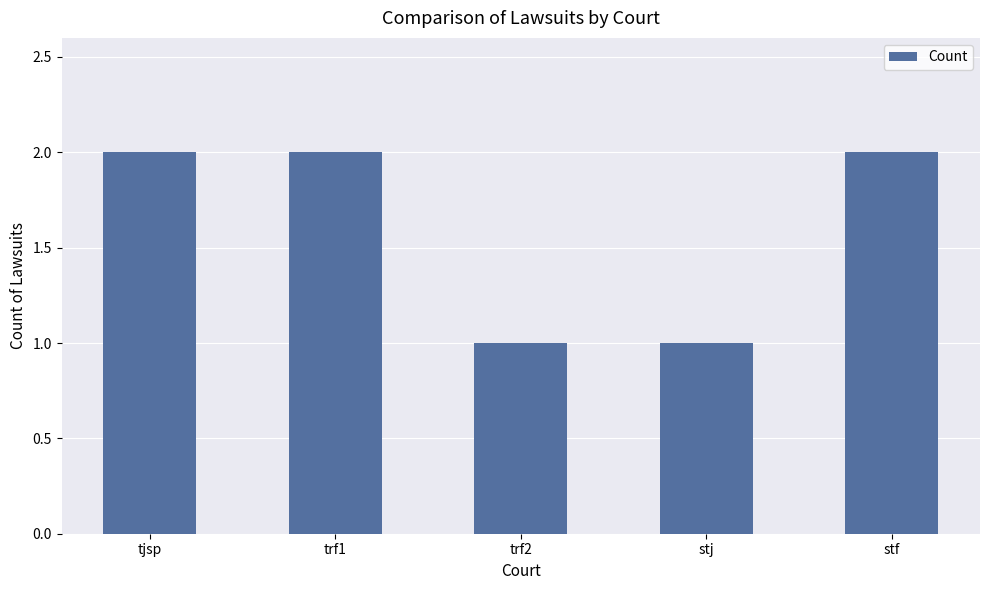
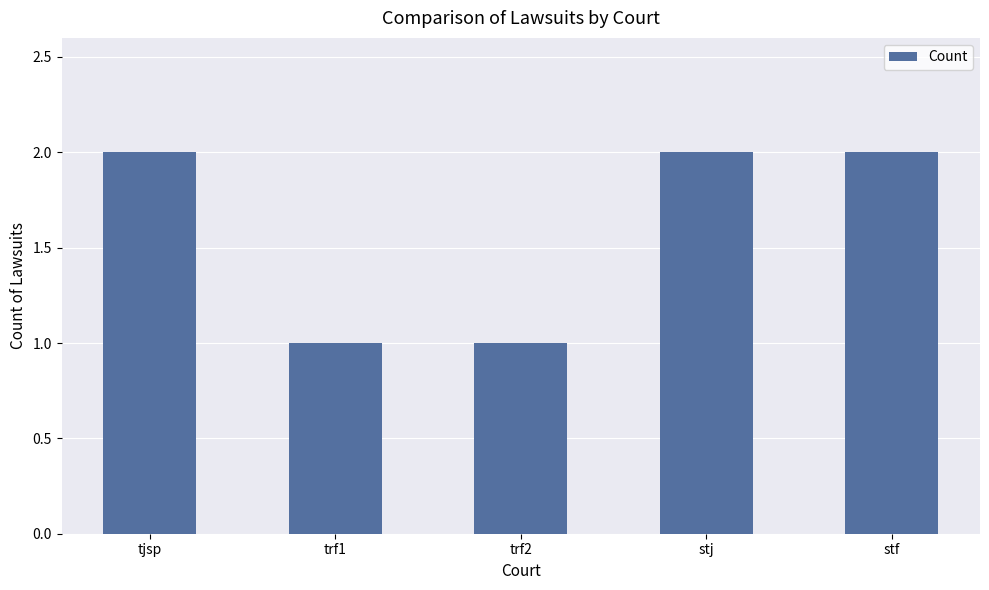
  {
    "tjsp": 2,
-   "trf1": 2,
+   "trf1": 1,
    "trf2": 1,
-   "stj": 1,
+   "stj": 2,
    "stf": 2
  }
